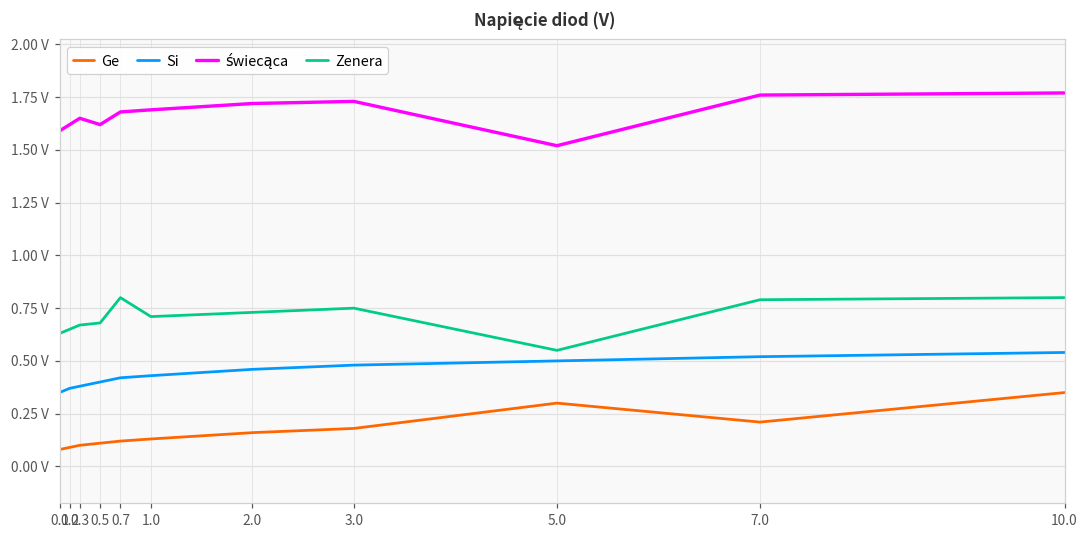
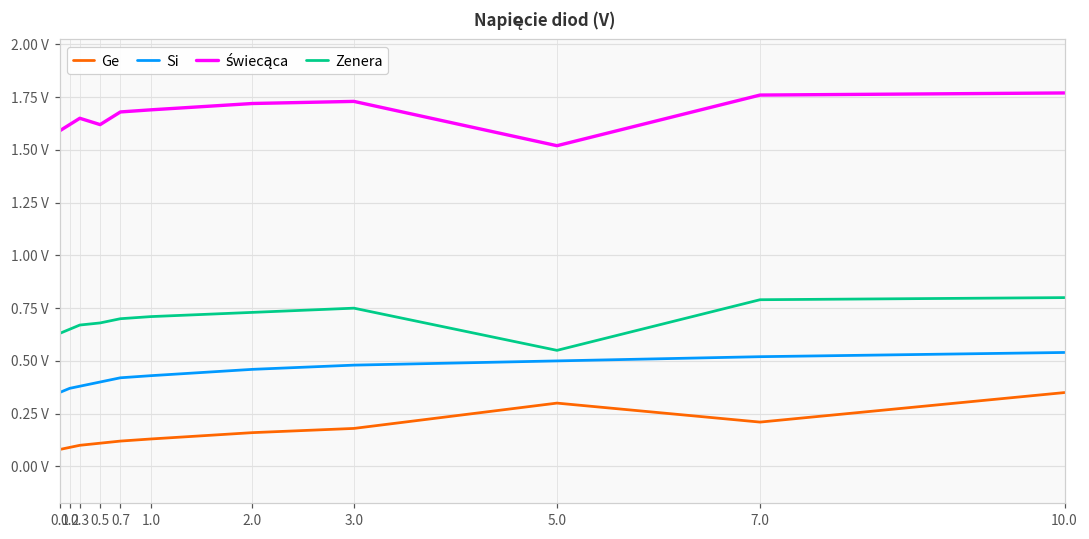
  {
    "Ge": {
      "0.5": "0.1 V",
      "0.7": "0.12 V",
      "1.0": "0.13 V",
      "2.0": "0.16 V",
      "3.0": "0.18 V",
      "5.0": "0.3 V",
      "7.0": "0.2 V",
      "10.0": "0.35 V"
    },
    "Si": {
      "0.5": "0.4 V",
      "0.7": "0.42 V",
      "1.0": "0.43 V",
      "2.0": "0.46 V",
      "3.0": "0.48 V",
      "5.0": "0.5 V",
      "7.0": "0.52 V",
      "10.0": "0.54 V"
    },
    "świecąca": {
      "0.5": "1.62 V",
      "0.7": "1.68 V",
      "1.0": "1.7 V",
      "2.0": "1.72 V",
      "3.0": "1.73 V",
      "5.0": "1.52 V",
      "7.0": "1.76 V",
      "10.0": "1.77 V"
    },
    "Zenera": {
      "0.5": "0.68 V",
-     "0.7": "0.8 V",
+     "0.7": "0.7 V",
      "1.0": "0.7 V",
      "2.0": "0.73 V",
      "3.0": "0.75 V",
      "5.0": "0.55 V",
      "7.0": "0.8 V",
      "10.0": "0.8 V"
    }
  }
